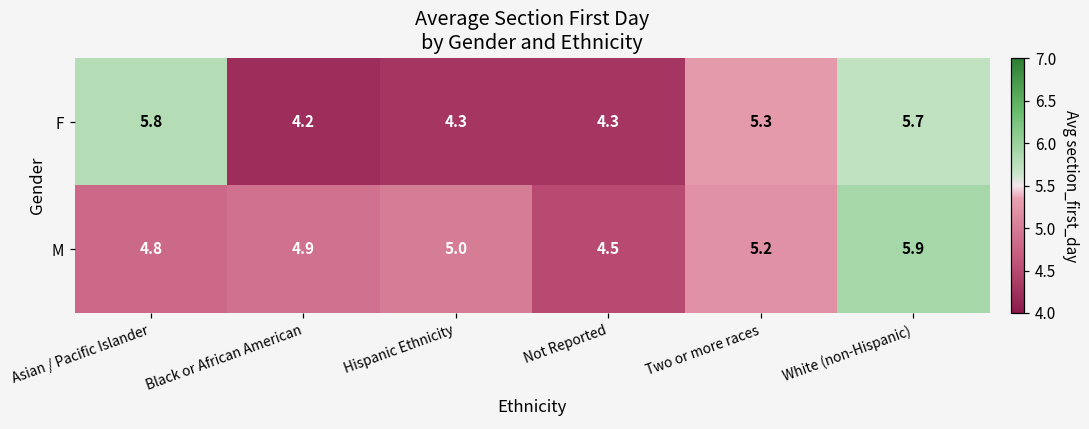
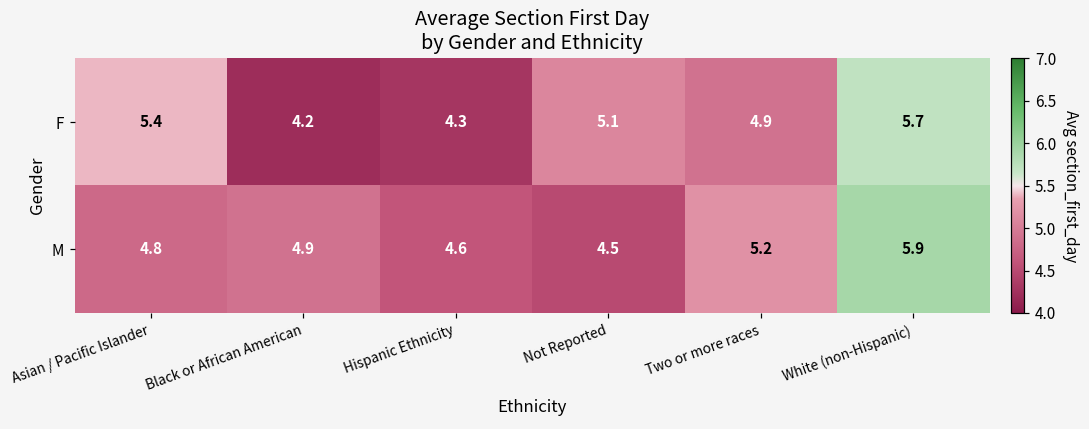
  {
    "F": {
-     "Asian / Pacific Islander": 5.8,
+     "Asian / Pacific Islander": 5.4,
      "Black or African American": 4.2,
      "Hispanic Ethnicity": 4.3,
-     "Not Reported": 4.3,
-     "Two or more races": 5.3,
+     "Not Reported": 5.1,
+     "Two or more races": 4.9,
      "White (non-Hispanic)": 5.7
    },
    "M": {
      "Asian / Pacific Islander": 4.8,
      "Black or African American": 4.9,
-     "Hispanic Ethnicity": 5.0,
+     "Hispanic Ethnicity": 4.6,
      "Not Reported": 4.5,
      "Two or more races": 5.2,
      "White (non-Hispanic)": 5.9
    }
  }
